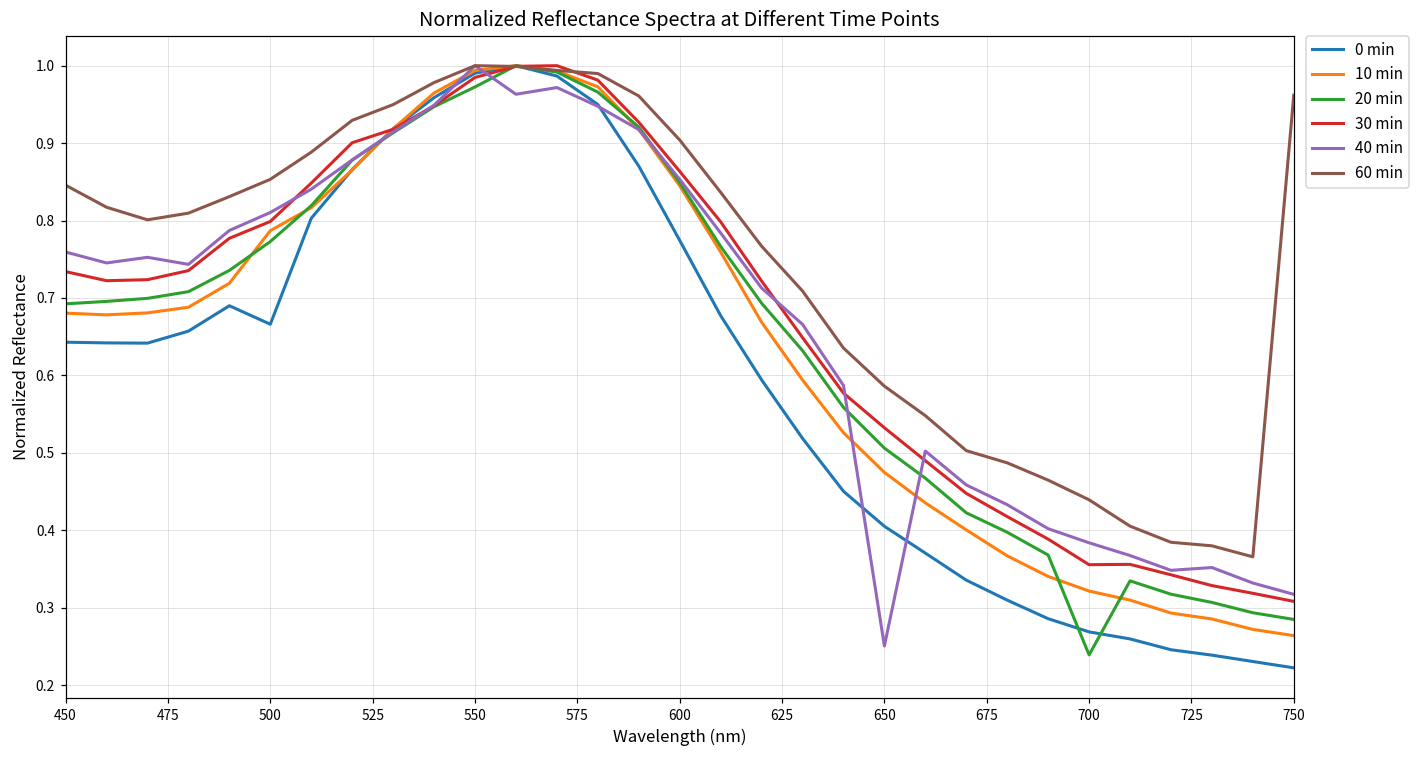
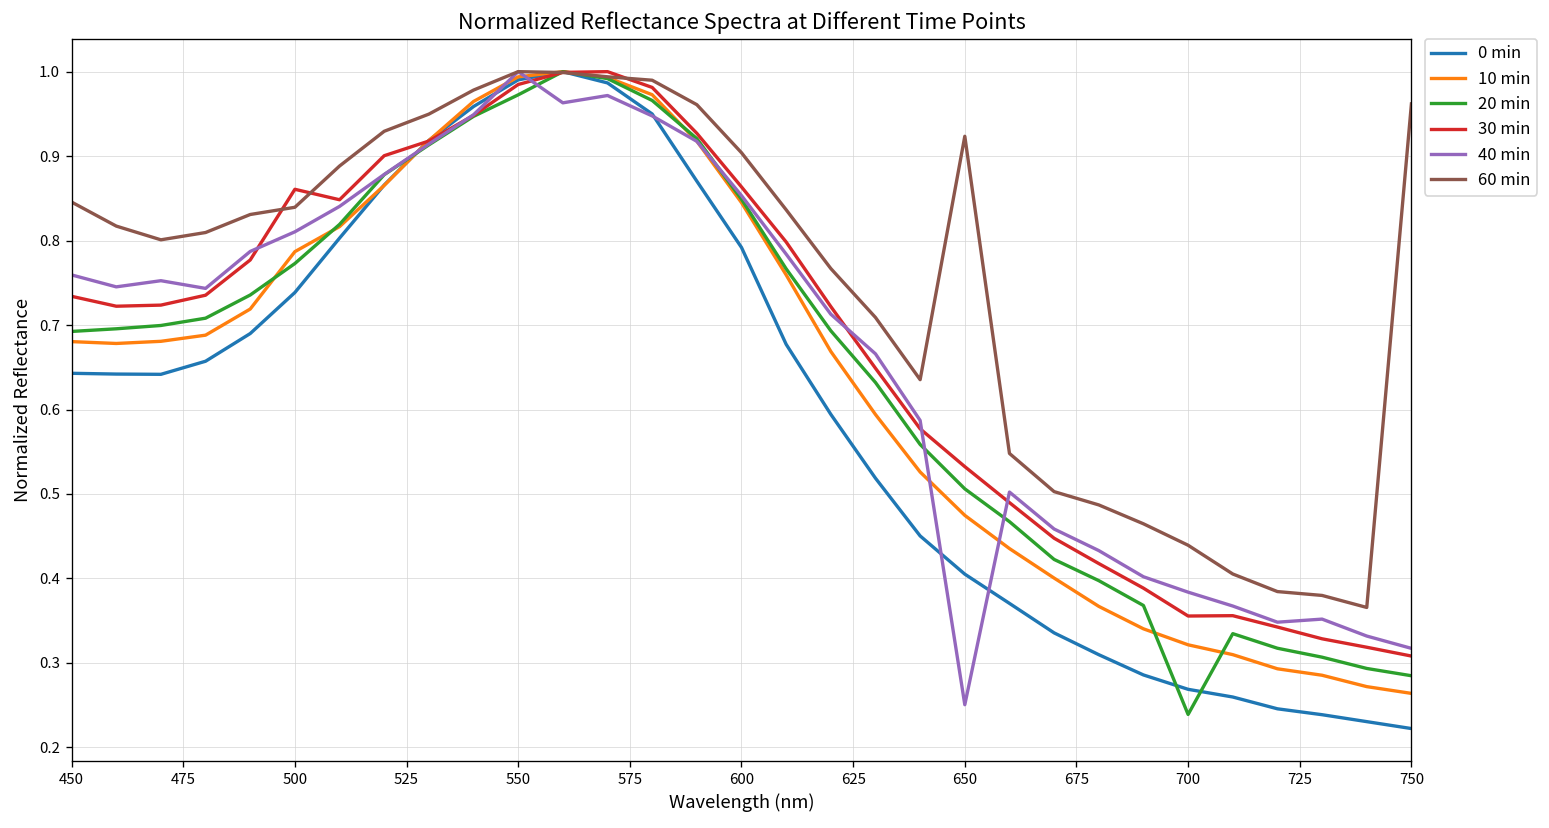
  {
    "0 min": {
      "450": 0.64,
-     "500": 0.67,
-     "600": 0.77,
+     "500": 0.74,
+     "600": 0.79,
      "650": 0.41,
      "700": 0.27,
      "750": 0.22
    },
    "10 min": {
      "450": 0.68,
      "500": 0.79,
      "600": 0.84,
      "650": 0.47,
      "700": 0.32,
      "750": 0.26
    },
    "20 min": {
      "450": 0.69,
      "500": 0.77,
      "550": 0.97,
      "600": 0.85,
      "650": 0.51,
      "700": 0.24,
      "750": 0.28
    },
    "30 min": {
      "450": 0.73,
-     "500": 0.80,
+     "500": 0.86,
      "550": 0.98,
      "600": 0.86,
      "650": 0.53,
      "700": 0.36,
      "750": 0.31
    },
    "40 min": {
      "450": 0.76,
      "500": 0.81,
      "600": 0.85,
      "650": 0.25,
      "700": 0.38,
      "750": 0.32
    },
    "60 min": {
      "450": 0.85,
-     "500": 0.85,
+     "500": 0.84,
      "600": 0.90,
-     "650": 0.59,
+     "650": 0.92,
      "700": 0.44,
      "750": 0.96
    }
  }
